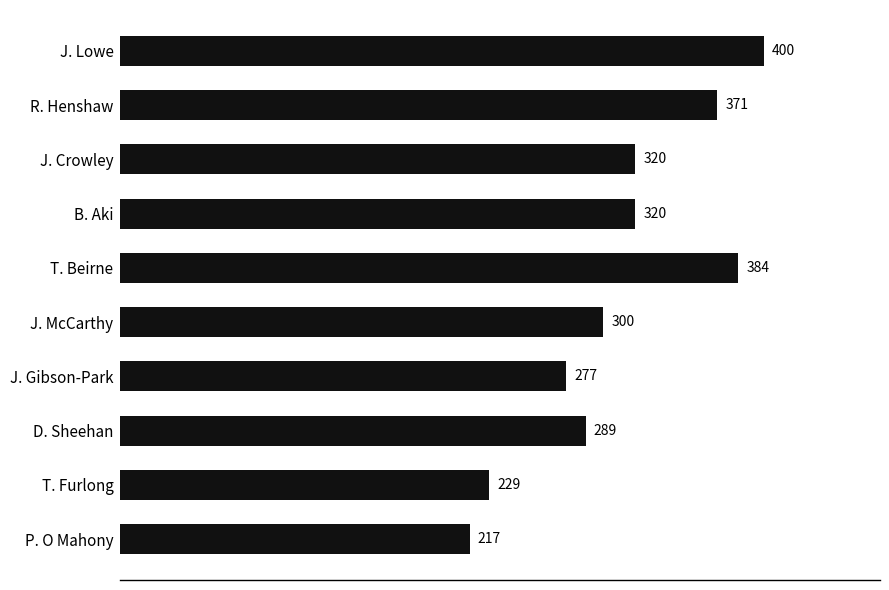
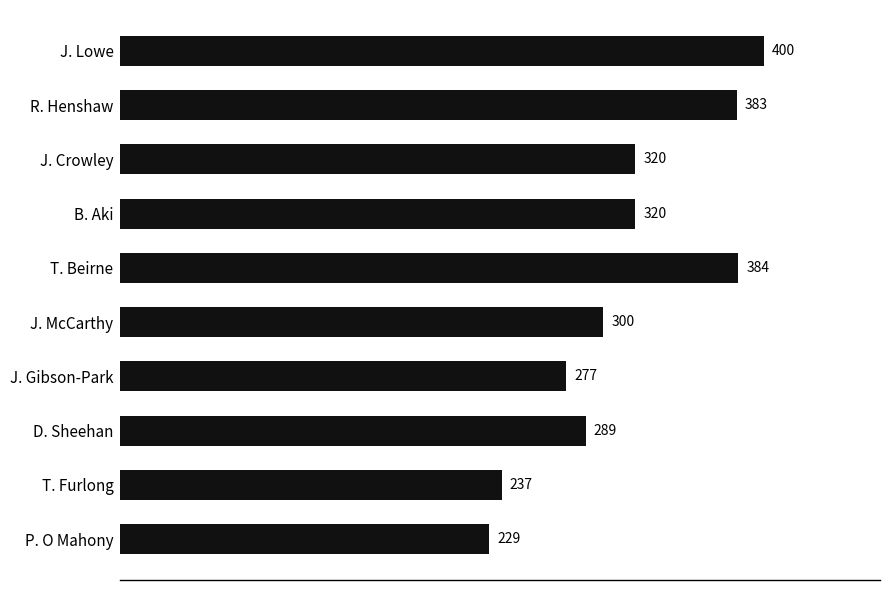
  {
    "J. Lowe": 400,
-   "R. Henshaw": 371,
+   "R. Henshaw": 383,
    "J. Crowley": 320,
    "B. Aki": 320,
    "T. Beirne": 384,
    "J. McCarthy": 300,
    "J. Gibson-Park": 277,
    "D. Sheehan": 289,
-   "T. Furlong": 229,
-   "P. O Mahony": 217
+   "T. Furlong": 237,
+   "P. O Mahony": 229
  }
